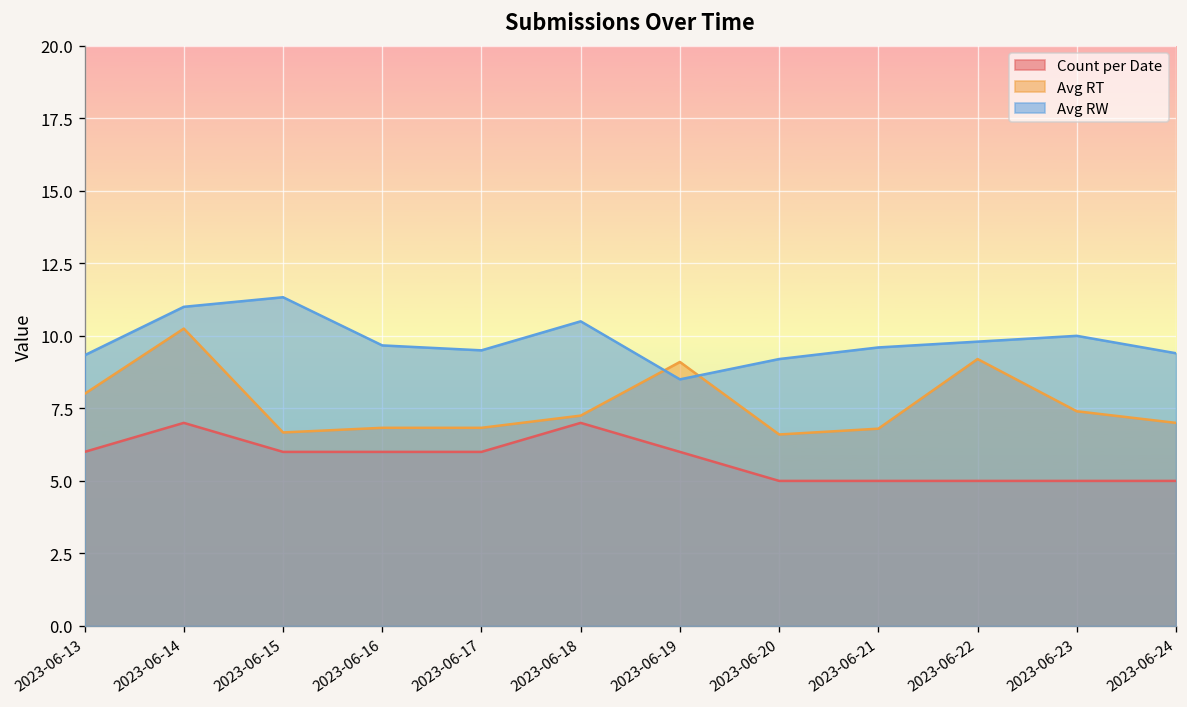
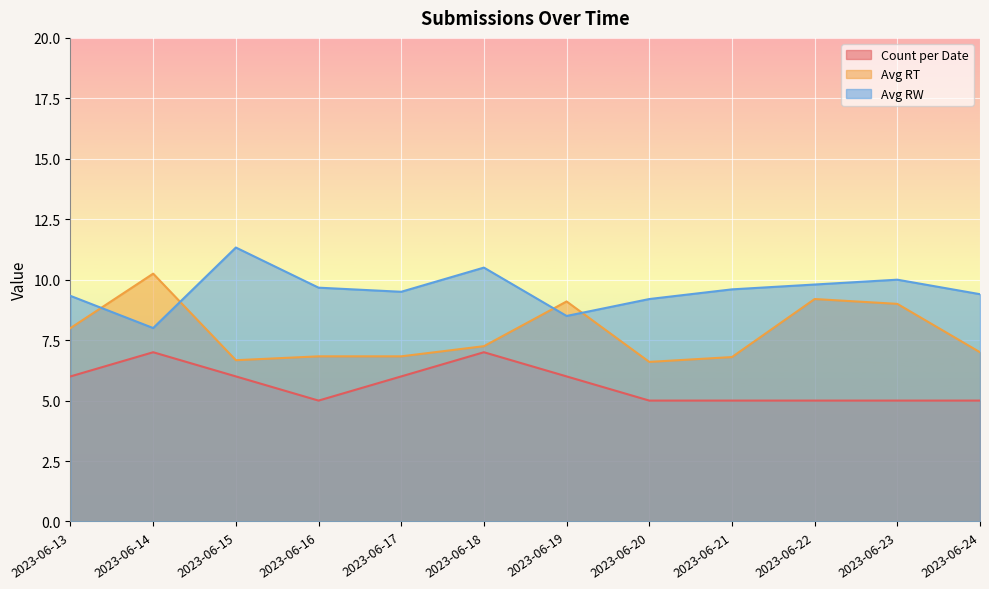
  {
    "Count per Date": {
      "2023-06-13": 6,
      "2023-06-14": 7,
      "2023-06-15": 6,
-     "2023-06-16": 6,
+     "2023-06-16": 5,
      "2023-06-17": 6,
      "2023-06-18": 7,
      "2023-06-19": 6,
      "2023-06-20": 5,
      "2023-06-21": 5,
      "2023-06-22": 5,
      "2023-06-23": 5,
      "2023-06-24": 5
    },
    "Avg RT": {
      "2023-06-13": 8.0,
      "2023-06-14": 10.3,
      "2023-06-15": 6.7,
      "2023-06-16": 6.8,
      "2023-06-17": 6.8,
      "2023-06-18": 7.3,
      "2023-06-19": 9.1,
      "2023-06-20": 6.6,
      "2023-06-21": 6.8,
      "2023-06-22": 9.2,
-     "2023-06-23": 7.4,
+     "2023-06-23": 9.0,
      "2023-06-24": 7.0
    },
    "Avg RW": {
      "2023-06-13": 9.3,
-     "2023-06-14": 11,
+     "2023-06-14": 8,
      "2023-06-15": 11.3,
      "2023-06-16": 9.7,
      "2023-06-17": 9.5,
      "2023-06-18": 10.5,
      "2023-06-19": 8.5,
      "2023-06-20": 9.2,
      "2023-06-21": 9.6,
      "2023-06-22": 9.8,
      "2023-06-23": 10,
      "2023-06-24": 9.4
    }
  }
